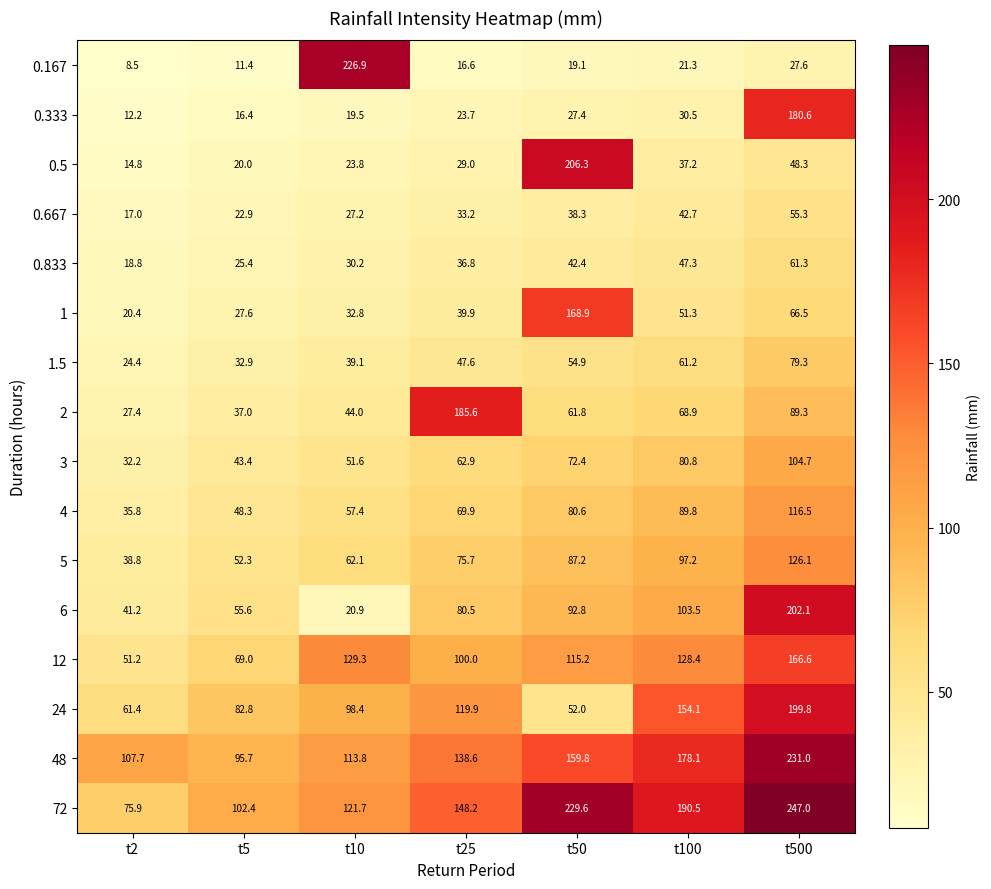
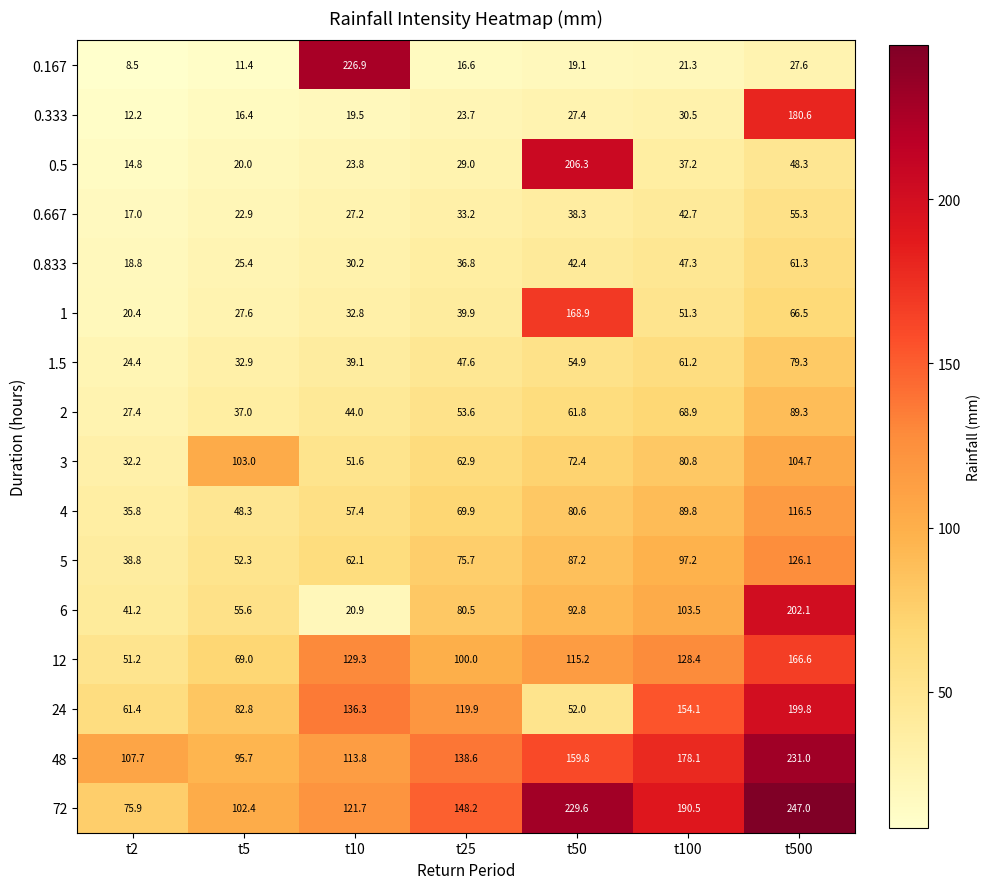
  {
    "0.167": {
      "t2": 8.5,
      "t5": 11.4,
      "t10": 226.9,
      "t25": 16.6,
      "t50": 19.1,
      "t100": 21.3,
      "t500": 27.6
    },
    "0.333": {
      "t2": 12.2,
      "t5": 16.4,
      "t10": 19.5,
      "t25": 23.7,
      "t50": 27.4,
      "t100": 30.5,
      "t500": 180.6
    },
    "0.5": {
      "t2": 14.8,
      "t5": 20.0,
      "t10": 23.8,
      "t25": 29.0,
      "t50": 206.3,
      "t100": 37.2,
      "t500": 48.3
    },
    "0.667": {
      "t2": 17.0,
      "t5": 22.9,
      "t10": 27.2,
      "t25": 33.2,
      "t50": 38.3,
      "t100": 42.7,
      "t500": 55.3
    },
    "0.833": {
      "t2": 18.8,
      "t5": 25.4,
      "t10": 30.2,
      "t25": 36.8,
      "t50": 42.4,
      "t100": 47.3,
      "t500": 61.3
    },
    "1": {
      "t2": 20.4,
      "t5": 27.6,
      "t10": 32.8,
      "t25": 39.9,
      "t50": 168.9,
      "t100": 51.3,
      "t500": 66.5
    },
    "1.5": {
      "t2": 24.4,
      "t5": 32.9,
      "t10": 39.1,
      "t25": 47.6,
      "t50": 54.9,
      "t100": 61.2,
      "t500": 79.3
    },
    "2": {
      "t2": 27.4,
      "t5": 37.0,
      "t10": 44.0,
-     "t25": 185.6,
+     "t25": 53.6,
      "t50": 61.8,
      "t100": 68.9,
      "t500": 89.3
    },
    "3": {
      "t2": 32.2,
-     "t5": 43.4,
+     "t5": 103.0,
      "t10": 51.6,
      "t25": 62.9,
      "t50": 72.4,
      "t100": 80.8,
      "t500": 104.7
    },
    "4": {
      "t2": 35.8,
      "t5": 48.3,
      "t10": 57.4,
      "t25": 69.9,
      "t50": 80.6,
      "t100": 89.8,
      "t500": 116.5
    },
    "5": {
      "t2": 38.8,
      "t5": 52.3,
      "t10": 62.1,
      "t25": 75.7,
      "t50": 87.2,
      "t100": 97.2,
      "t500": 126.1
    },
    "6": {
      "t2": 41.2,
      "t5": 55.6,
      "t10": 20.9,
      "t25": 80.5,
      "t50": 92.8,
      "t100": 103.5,
      "t500": 202.1
    },
    "12": {
      "t2": 51.2,
      "t5": 69.0,
      "t10": 129.3,
      "t25": 100.0,
      "t50": 115.2,
      "t100": 128.4,
      "t500": 166.6
    },
    "24": {
      "t2": 61.4,
      "t5": 82.8,
-     "t10": 98.4,
+     "t10": 136.3,
      "t25": 119.9,
      "t50": 52.0,
      "t100": 154.1,
      "t500": 199.8
    },
    "48": {
      "t2": 107.7,
      "t5": 95.7,
      "t10": 113.8,
      "t25": 138.6,
      "t50": 159.8,
      "t100": 178.1,
      "t500": 231.0
    },
    "72": {
      "t2": 75.9,
      "t5": 102.4,
      "t10": 121.7,
      "t25": 148.2,
      "t50": 229.6,
      "t100": 190.5,
      "t500": 247.0
    }
  }
